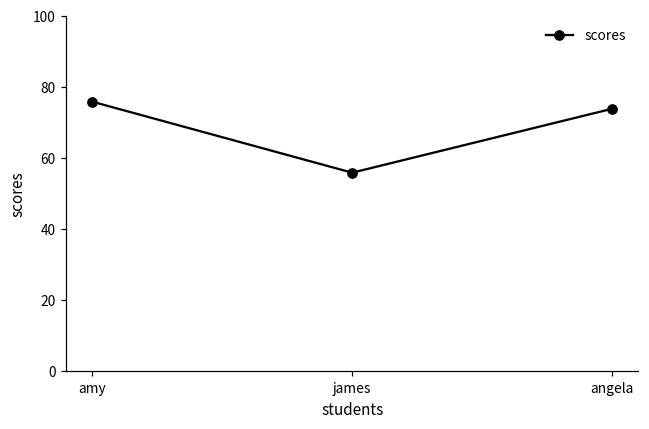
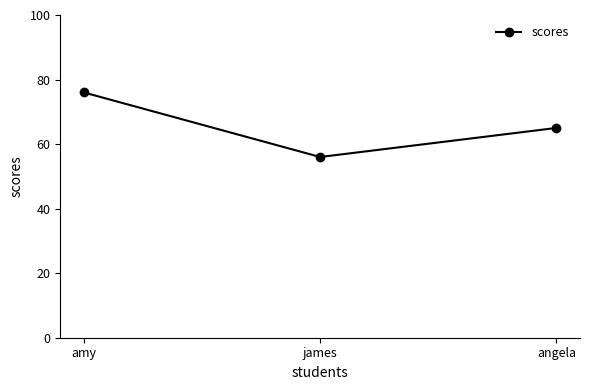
  {
    "amy": 76,
    "james": 56,
-   "angela": 74
+   "angela": 65
  }
